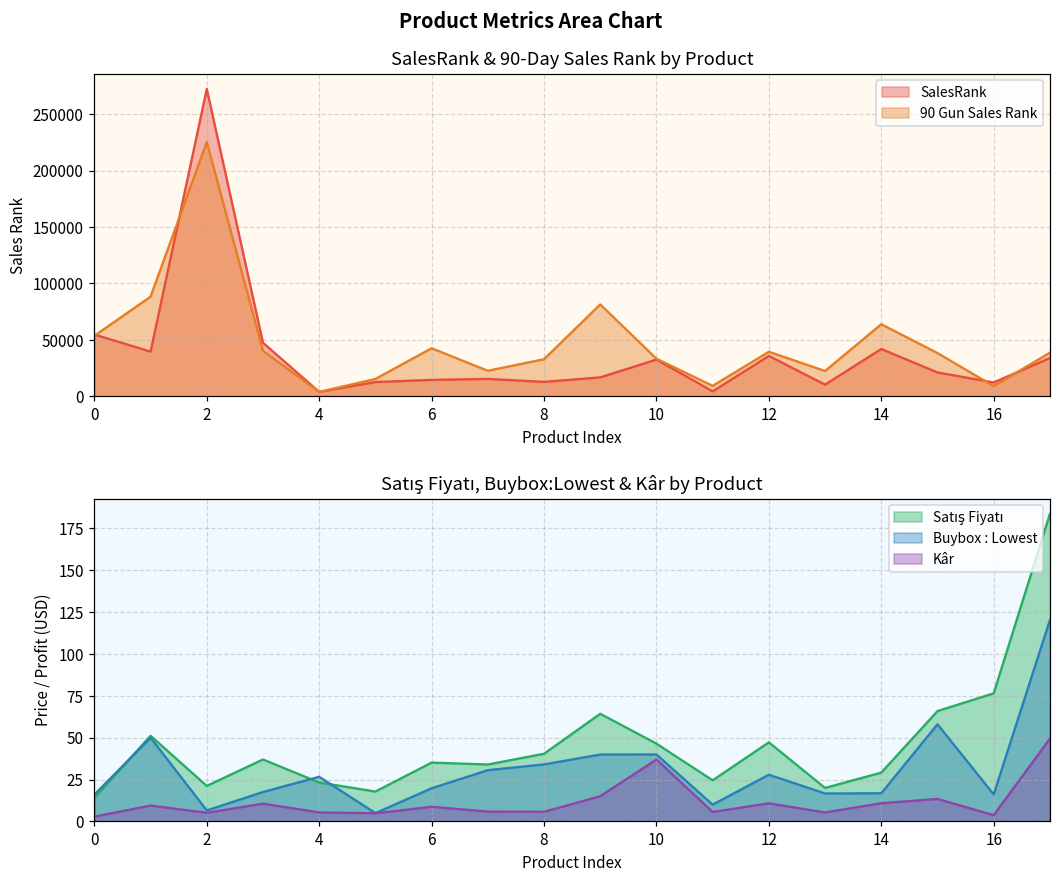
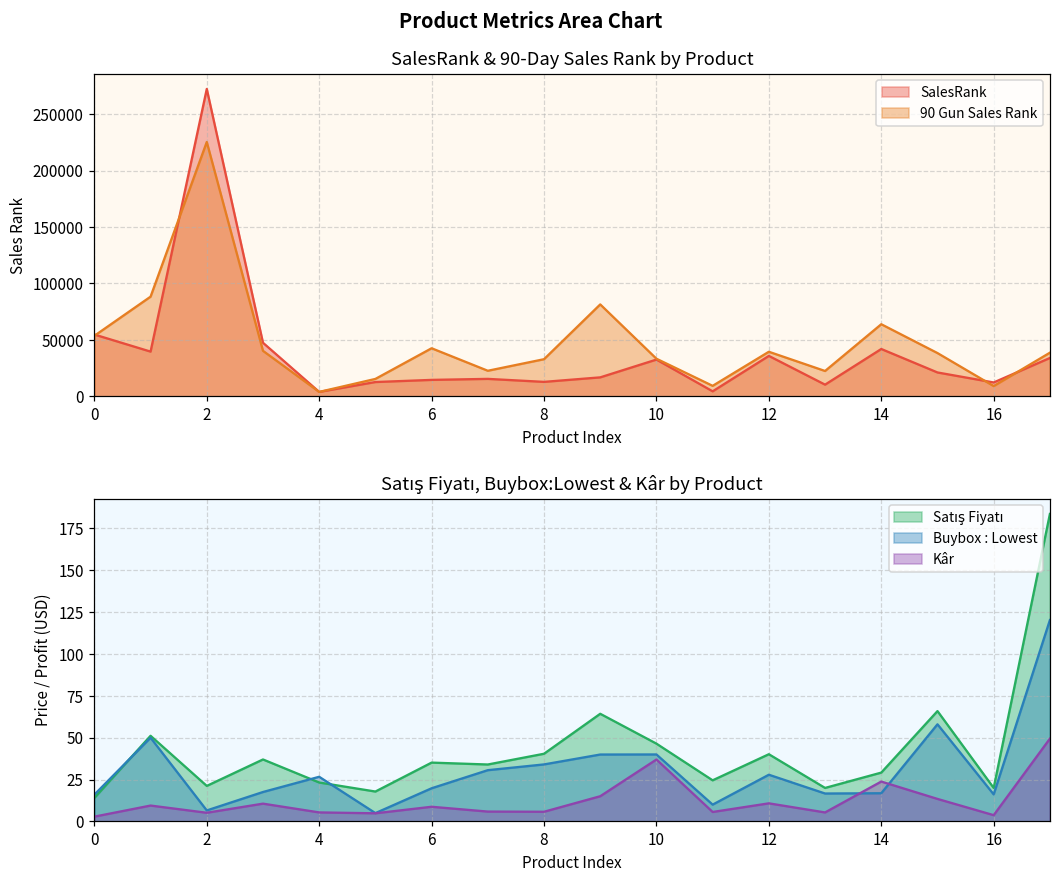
  {
    "Satış Fiyatı, Buybox:Lowest & Kâr by Product": {
      "Satış Fiyatı": {
        "0": 14,
        "2": 21,
        "4": 23,
        "6": 35,
        "8": 40,
        "10": 46,
-       "12": 47,
+       "12": 40,
        "14": 29,
-       "16": 77
+       "16": 20
      },
      "Buybox : Lowest": {
        "0": 16,
        "4": 27,
        "6": 20,
        "8": 34,
        "10": 40,
        "12": 28,
        "14": 17,
        "16": 16
      },
      "Kâr": {
        "0": 3,
        "4": 5,
        "6": 9,
        "8": 6,
        "10": 37,
        "12": 11,
-       "14": 11,
+       "14": 24,
        "16": 4
      }
    }
  }
